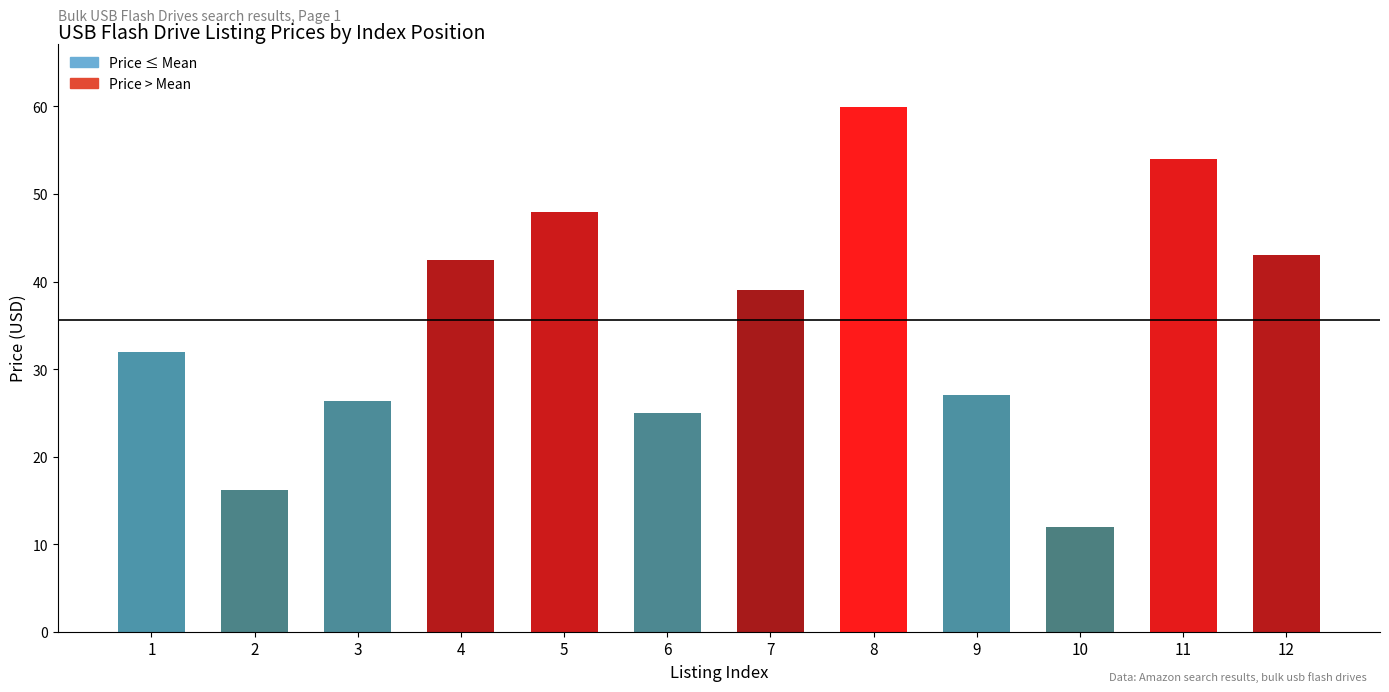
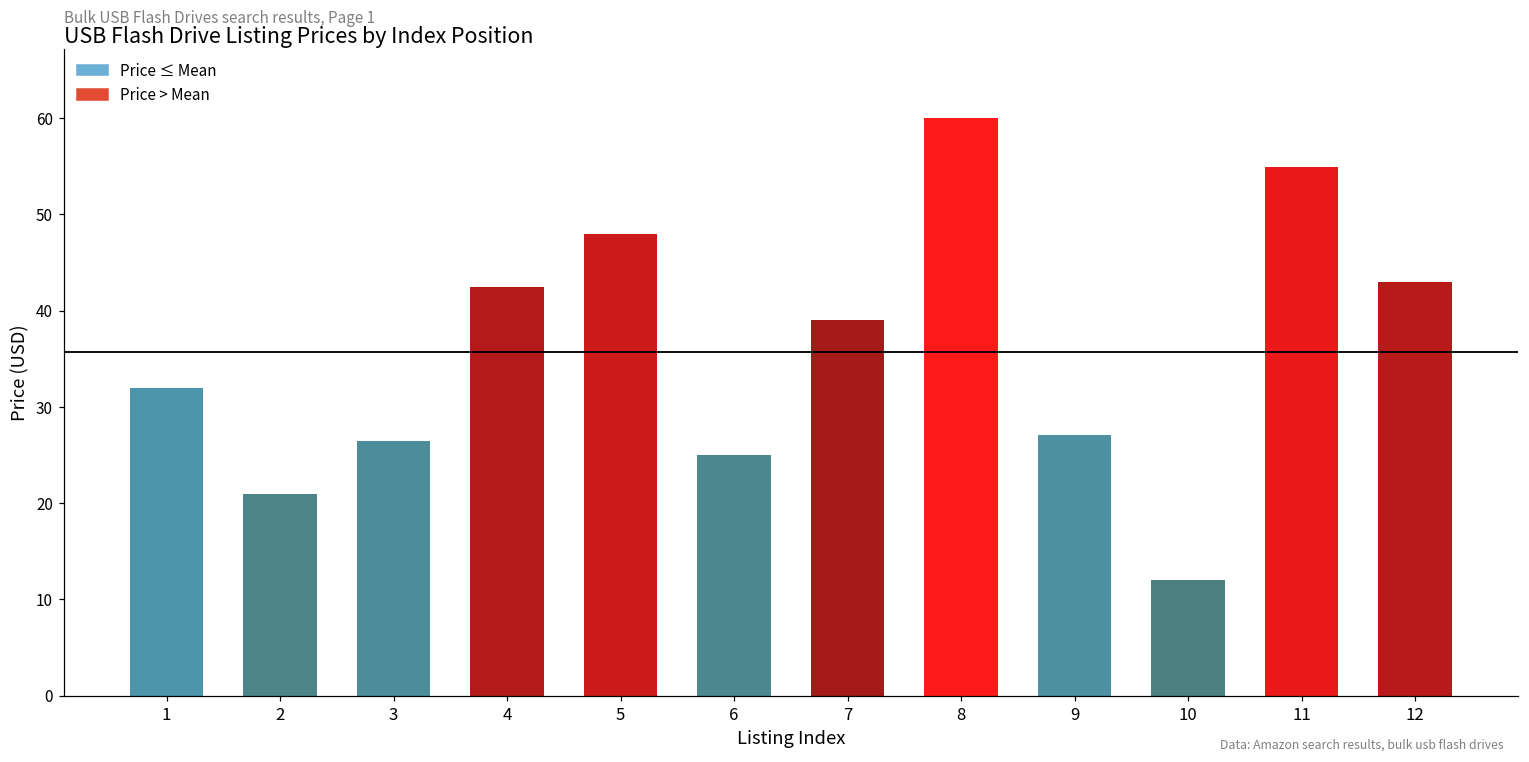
  {
    "1": 32,
-   "2": 16,
+   "2": 21,
    "3": 26,
    "4": 42,
    "5": 48,
    "6": 25,
    "7": 39,
    "8": 60,
    "9": 27,
    "10": 12,
-   "11": 54,
+   "11": 55,
    "12": 43
  }
